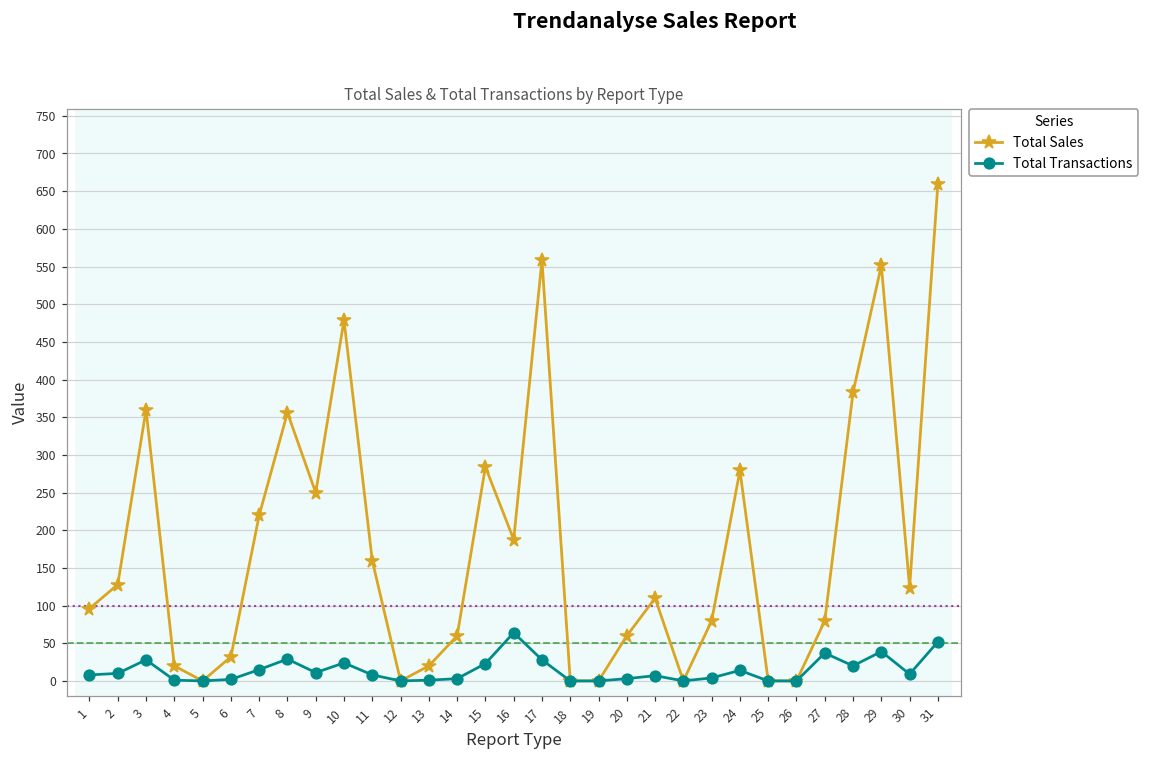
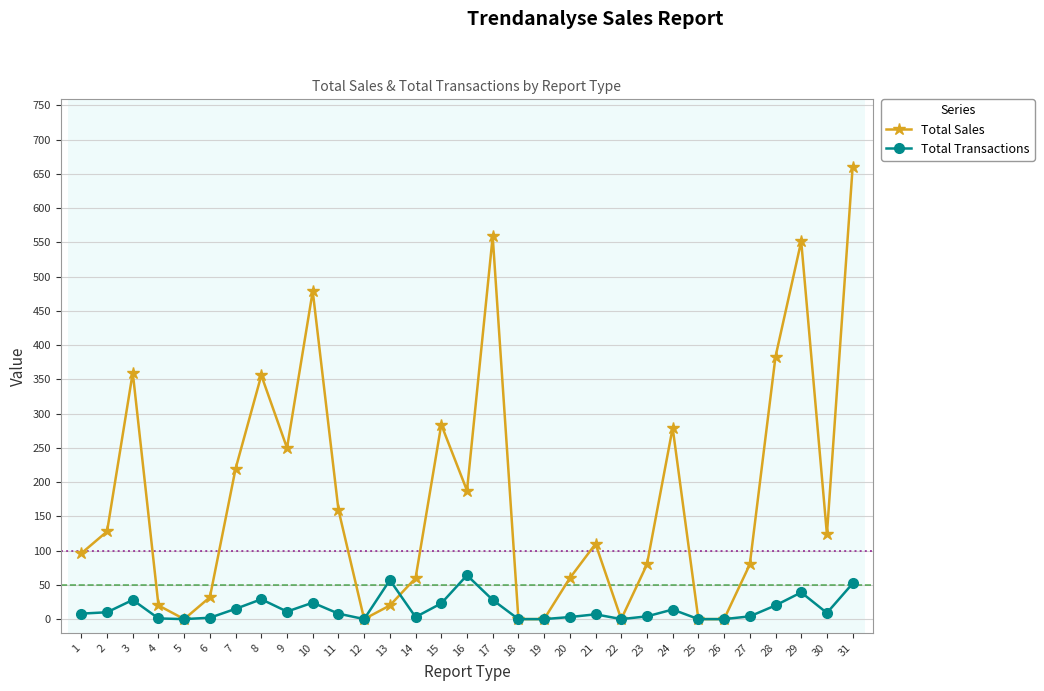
  {
    "Total Sales": {
      "1": 100,
      "2": 130,
      "3": 360,
      "4": 20,
      "6": 30,
      "7": 220,
      "8": 360,
      "9": 250,
      "10": 480,
      "11": 160,
      "13": 20,
      "14": 60,
      "15": 280,
      "16": 190,
      "17": 560,
      "20": 60,
      "21": 110,
      "23": 80,
      "24": 280,
      "27": 80,
      "28": 380,
      "29": 550,
      "30": 120,
      "31": 660
    },
    "Total Transactions": {
      "1": 10,
      "2": 10,
      "3": 30,
      "4": 0,
      "6": 0,
      "7": 20,
      "8": 30,
      "9": 10,
      "10": 20,
      "11": 10,
-     "13": 0,
+     "13": 60,
      "14": 0,
      "15": 20,
      "16": 60,
      "17": 30,
      "20": 0,
      "21": 10,
      "23": 0,
      "24": 10,
-     "27": 40,
+     "27": 0,
      "28": 20,
      "29": 40,
      "30": 10,
      "31": 50
    }
  }
